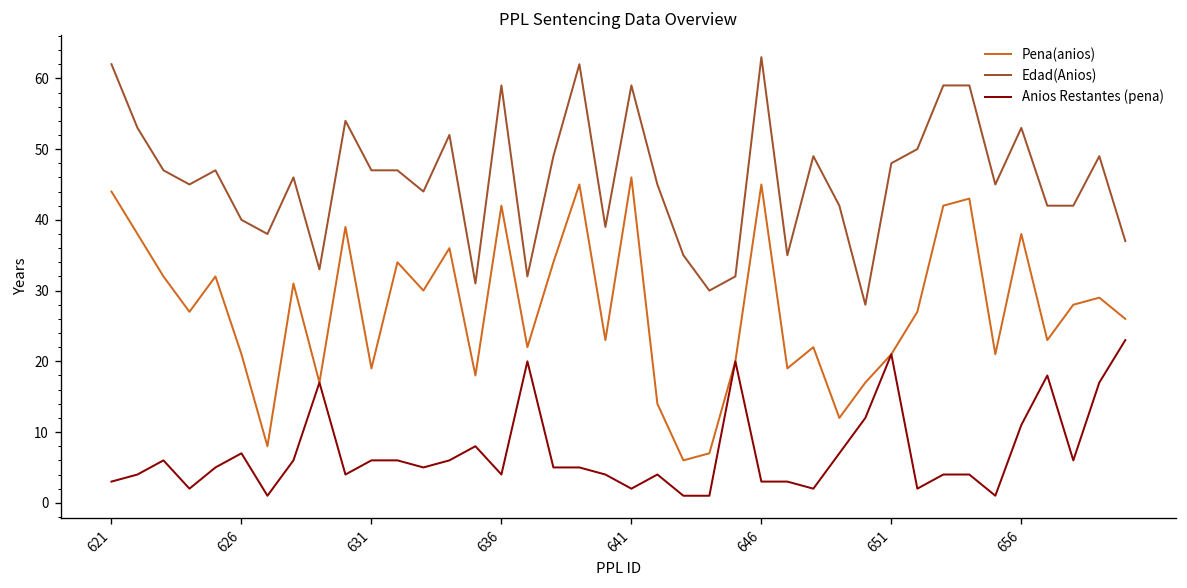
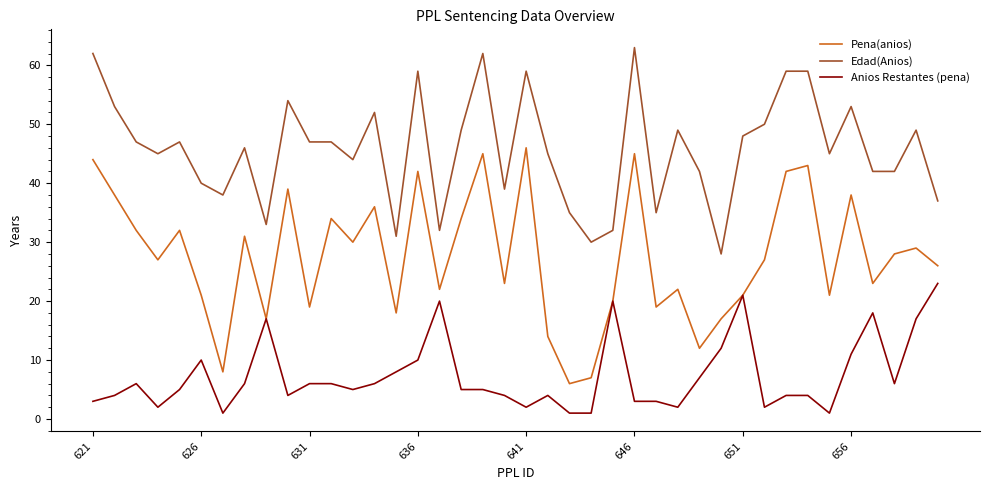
  {
    "Anios Restantes (pena)": {
      "621": 3,
-     "626": 7,
+     "626": 10,
      "631": 6,
-     "636": 4,
+     "636": 10,
      "641": 2,
      "646": 3,
      "656": 11
    }
  }
